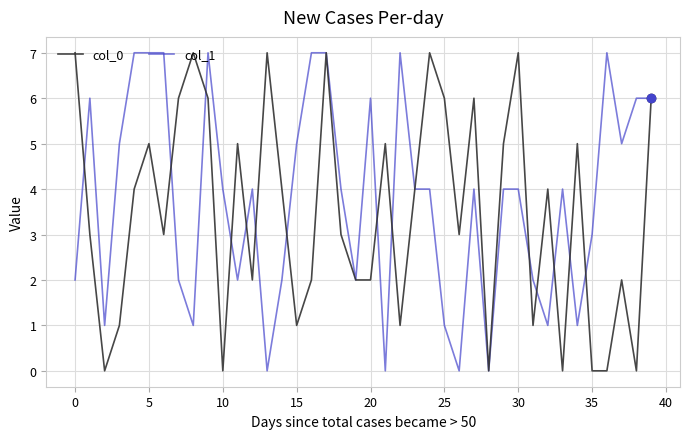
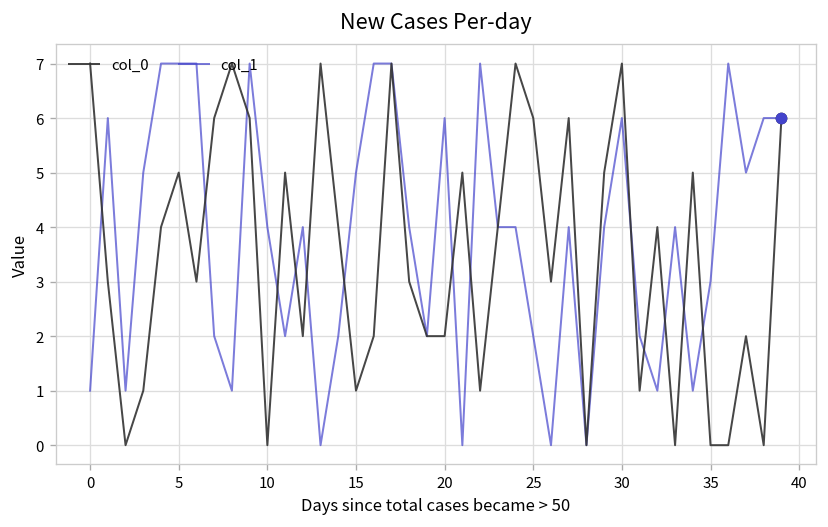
  {
    "col_1": {
-     "0": 2.0,
+     "0": 1.0,
      "5": 7.0,
      "10": 4.0,
      "15": 5.0,
      "20": 6.0,
-     "25": 1.0,
-     "30": 4.0,
+     "25": 2.0,
+     "30": 6.0,
      "35": 3.0
    }
  }
